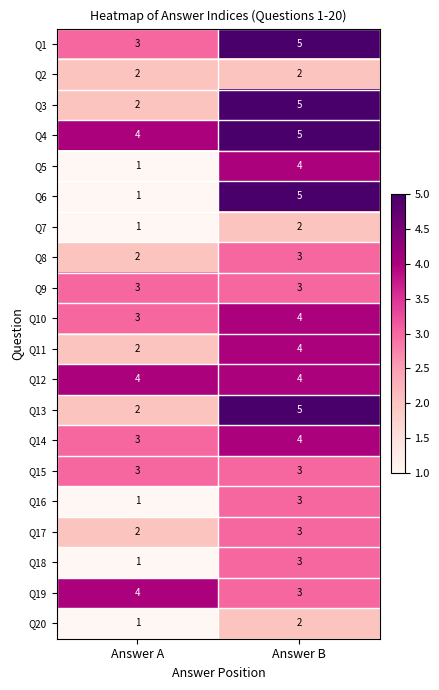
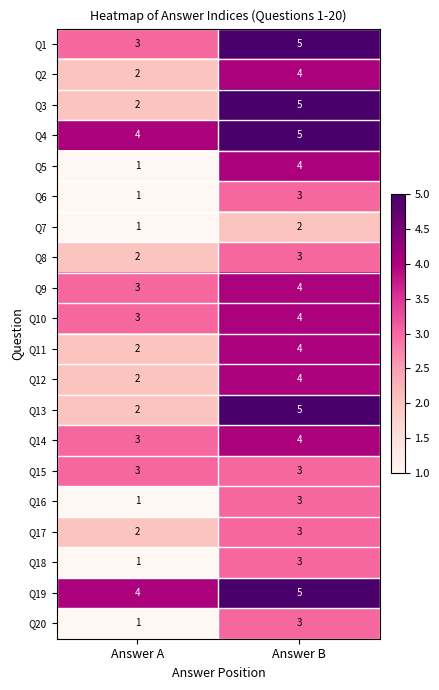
  {
    "Q1": {
      "Answer A": 3,
      "Answer B": 5
    },
    "Q2": {
      "Answer A": 2,
-     "Answer B": 2
+     "Answer B": 4
    },
    "Q3": {
      "Answer A": 2,
      "Answer B": 5
    },
    "Q4": {
      "Answer A": 4,
      "Answer B": 5
    },
    "Q5": {
      "Answer A": 1,
      "Answer B": 4
    },
    "Q6": {
      "Answer A": 1,
-     "Answer B": 5
+     "Answer B": 3
    },
    "Q7": {
      "Answer A": 1,
      "Answer B": 2
    },
    "Q8": {
      "Answer A": 2,
      "Answer B": 3
    },
    "Q9": {
      "Answer A": 3,
-     "Answer B": 3
+     "Answer B": 4
    },
    "Q10": {
      "Answer A": 3,
      "Answer B": 4
    },
    "Q11": {
      "Answer A": 2,
      "Answer B": 4
    },
    "Q12": {
-     "Answer A": 4,
+     "Answer A": 2,
      "Answer B": 4
    },
    "Q13": {
      "Answer A": 2,
      "Answer B": 5
    },
    "Q14": {
      "Answer A": 3,
      "Answer B": 4
    },
    "Q15": {
      "Answer A": 3,
      "Answer B": 3
    },
    "Q16": {
      "Answer A": 1,
      "Answer B": 3
    },
    "Q17": {
      "Answer A": 2,
      "Answer B": 3
    },
    "Q18": {
      "Answer A": 1,
      "Answer B": 3
    },
    "Q19": {
      "Answer A": 4,
-     "Answer B": 3
+     "Answer B": 5
    },
    "Q20": {
      "Answer A": 1,
-     "Answer B": 2
+     "Answer B": 3
    }
  }
